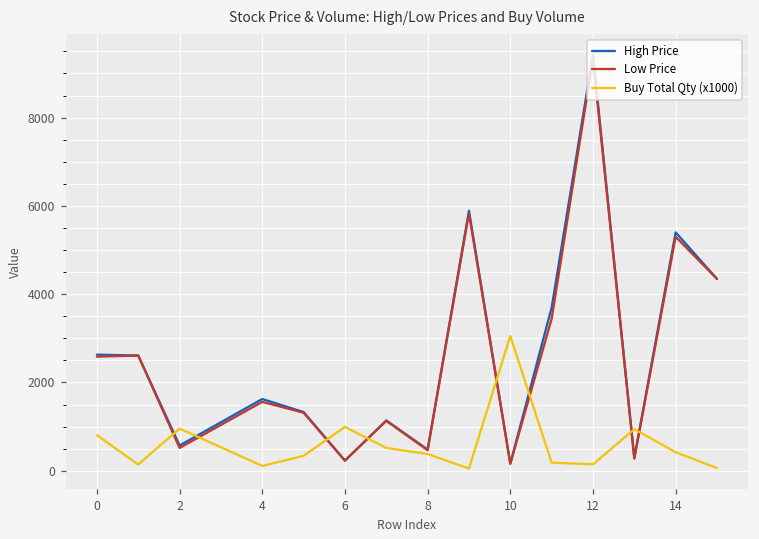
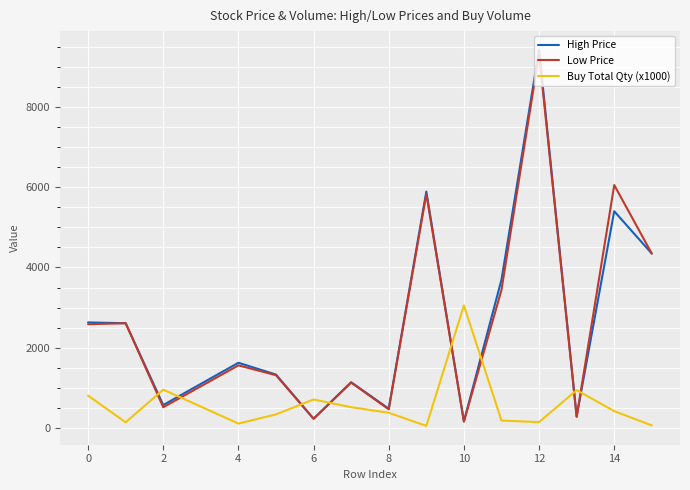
  {
    "High Price": {
      "4": 1600,
      "14": 5400
    },
    "Low Price": {
      "4": 1600,
-     "14": 5300
+     "14": 6100
    },
    "Buy Total Qty (x1000)": {
      "0": 800,
      "2": 1000,
      "4": 100,
-     "6": 1000,
+     "6": 700,
      "8": 400,
      "10": 3100,
      "12": 100,
      "14": 400
    }
  }
